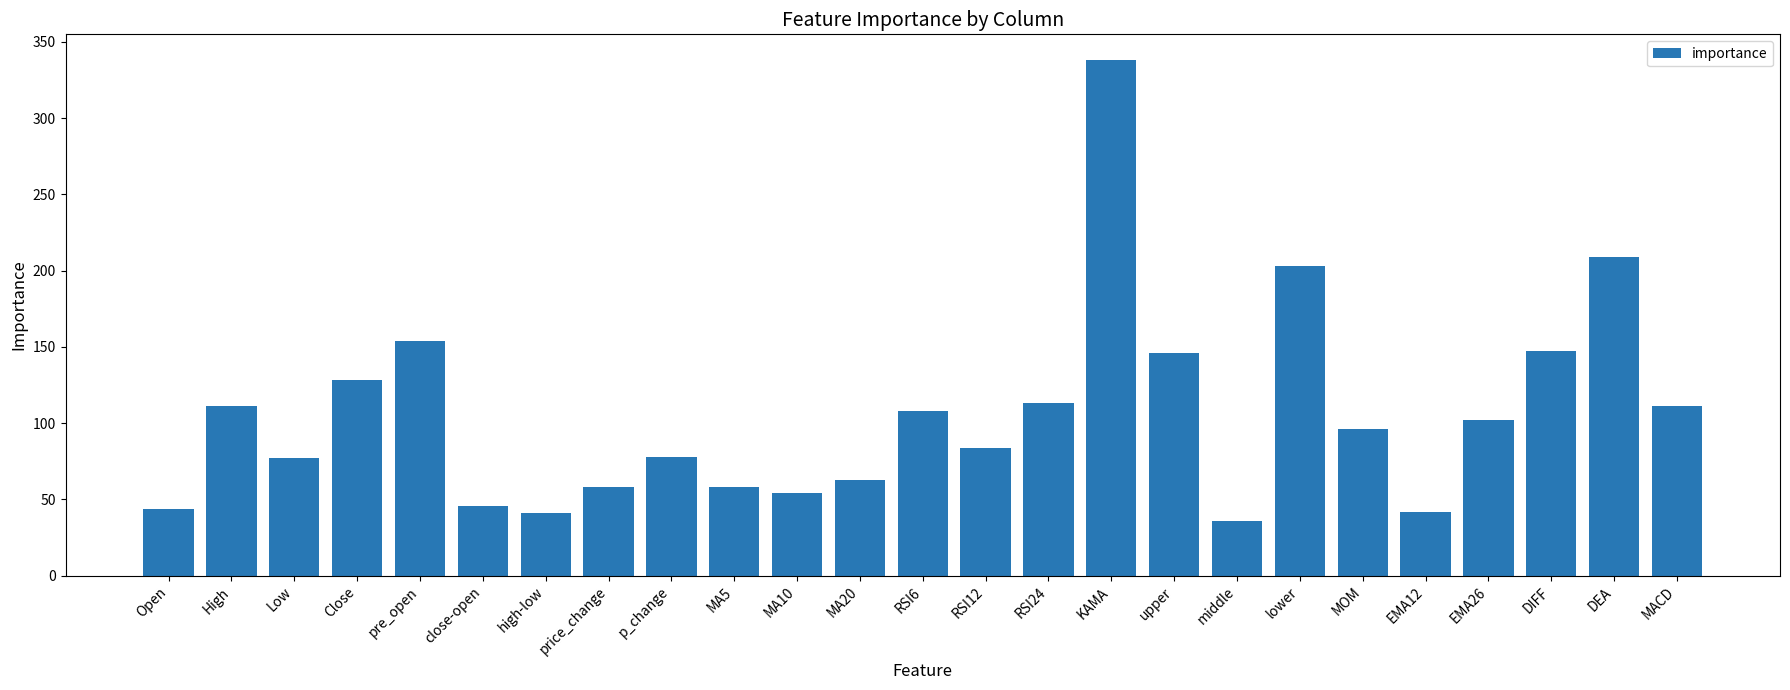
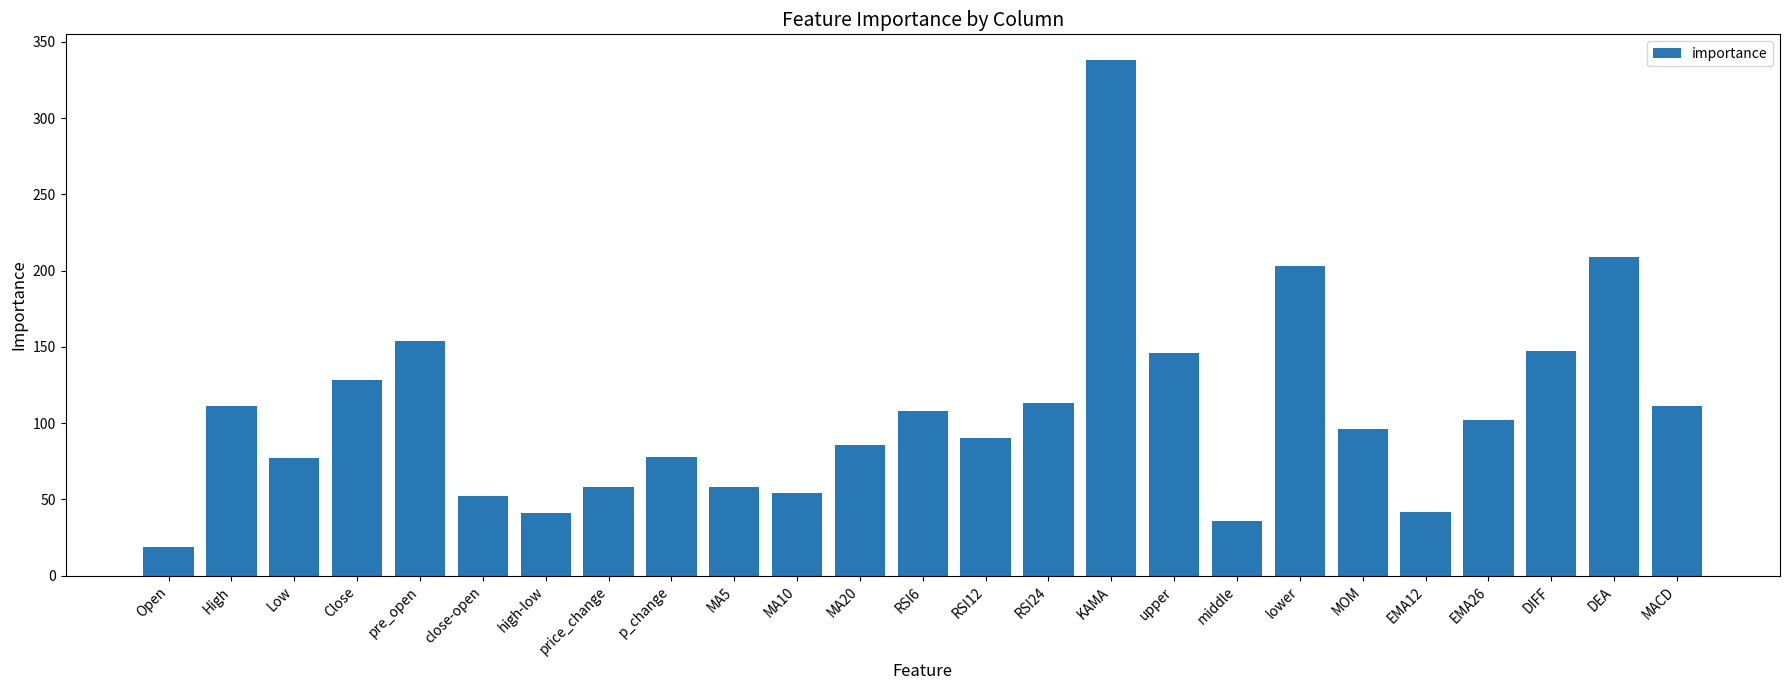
  {
-   "Open": 44,
+   "Open": 19,
    "High": 111,
    "Low": 77,
    "Close": 128,
    "pre_open": 154,
-   "close-open": 46,
+   "close-open": 52,
    "high-low": 41,
    "price_change": 58,
    "p_change": 78,
    "MA5": 58,
    "MA10": 54,
-   "MA20": 63,
+   "MA20": 86,
    "RSI6": 108,
-   "RSI12": 84,
+   "RSI12": 90,
    "RSI24": 113,
    "KAMA": 338,
    "upper": 146,
    "middle": 36,
    "lower": 203,
    "MOM": 96,
    "EMA12": 42,
    "EMA26": 102,
    "DIFF": 147,
    "DEA": 209,
    "MACD": 111
  }
